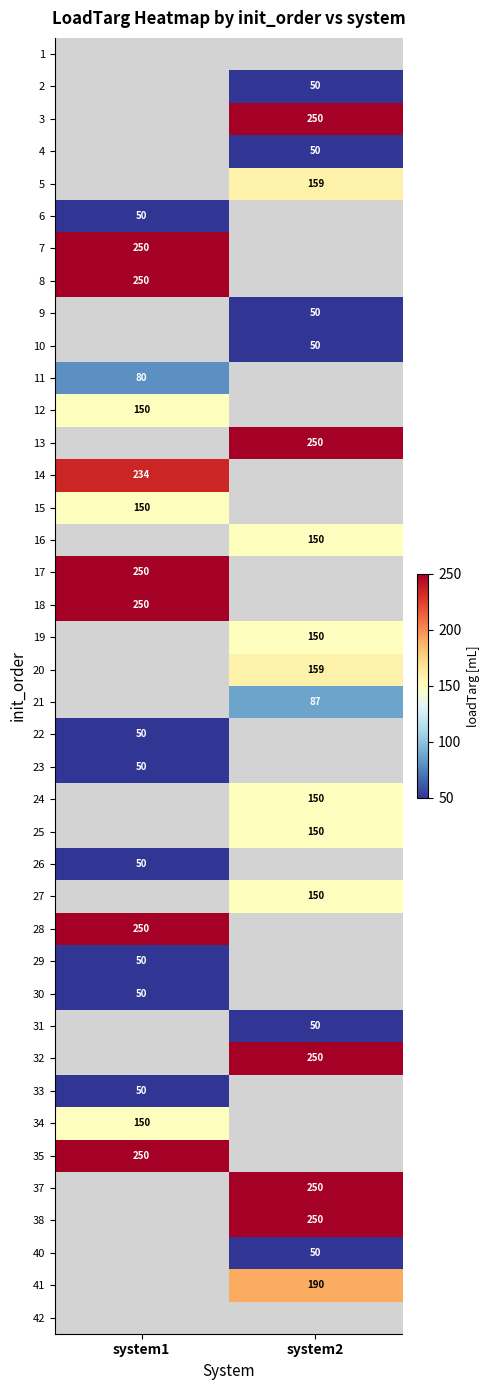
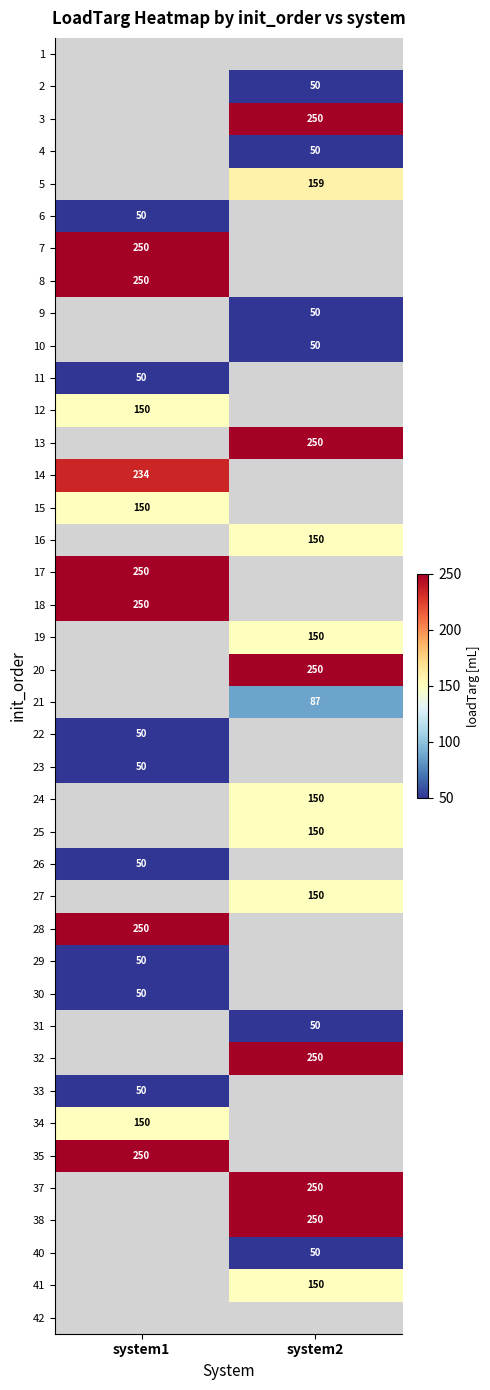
  {
    "2": {
      "system2": 50
    },
    "3": {
      "system2": 250
    },
    "4": {
      "system2": 50
    },
    "5": {
      "system2": 159
    },
    "6": {
      "system1": 50
    },
    "7": {
      "system1": 250
    },
    "8": {
      "system1": 250
    },
    "9": {
      "system2": 50
    },
    "10": {
      "system2": 50
    },
    "11": {
-     "system1": 80
+     "system1": 50
    },
    "12": {
      "system1": 150
    },
    "13": {
      "system2": 250
    },
    "14": {
      "system1": 234
    },
    "15": {
      "system1": 150
    },
    "16": {
      "system2": 150
    },
    "17": {
      "system1": 250
    },
    "18": {
      "system1": 250
    },
    "19": {
      "system2": 150
    },
    "20": {
-     "system2": 159
+     "system2": 250
    },
    "21": {
      "system2": 87
    },
    "22": {
      "system1": 50
    },
    "23": {
      "system1": 50
    },
    "24": {
      "system2": 150
    },
    "25": {
      "system2": 150
    },
    "26": {
      "system1": 50
    },
    "27": {
      "system2": 150
    },
    "28": {
      "system1": 250
    },
    "29": {
      "system1": 50
    },
    "30": {
      "system1": 50
    },
    "31": {
      "system2": 50
    },
    "32": {
      "system2": 250
    },
    "33": {
      "system1": 50
    },
    "34": {
      "system1": 150
    },
    "35": {
      "system1": 250
    },
    "37": {
      "system2": 250
    },
    "38": {
      "system2": 250
    },
    "40": {
      "system2": 50
    },
    "41": {
-     "system2": 190
+     "system2": 150
    }
  }
